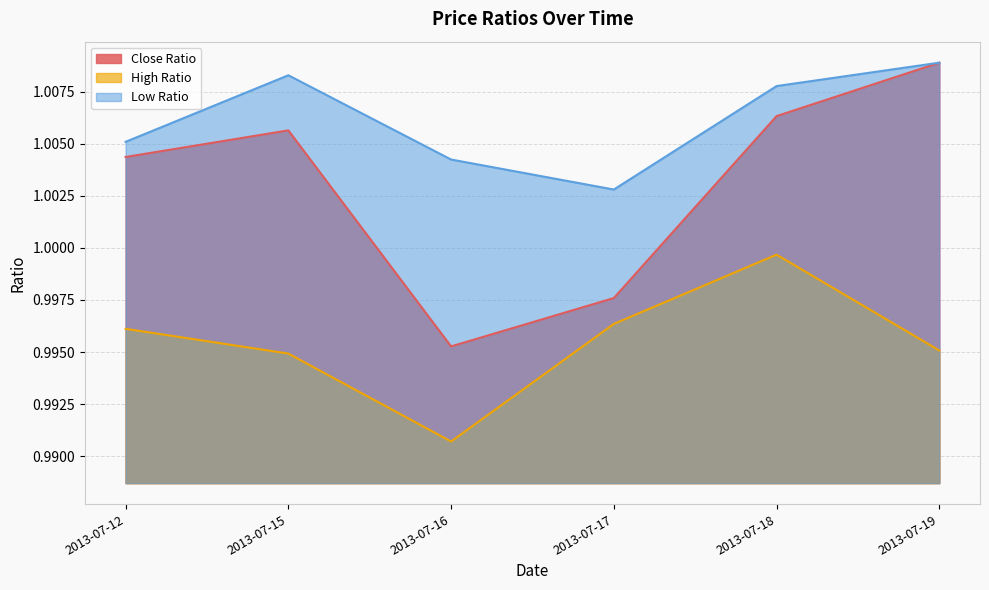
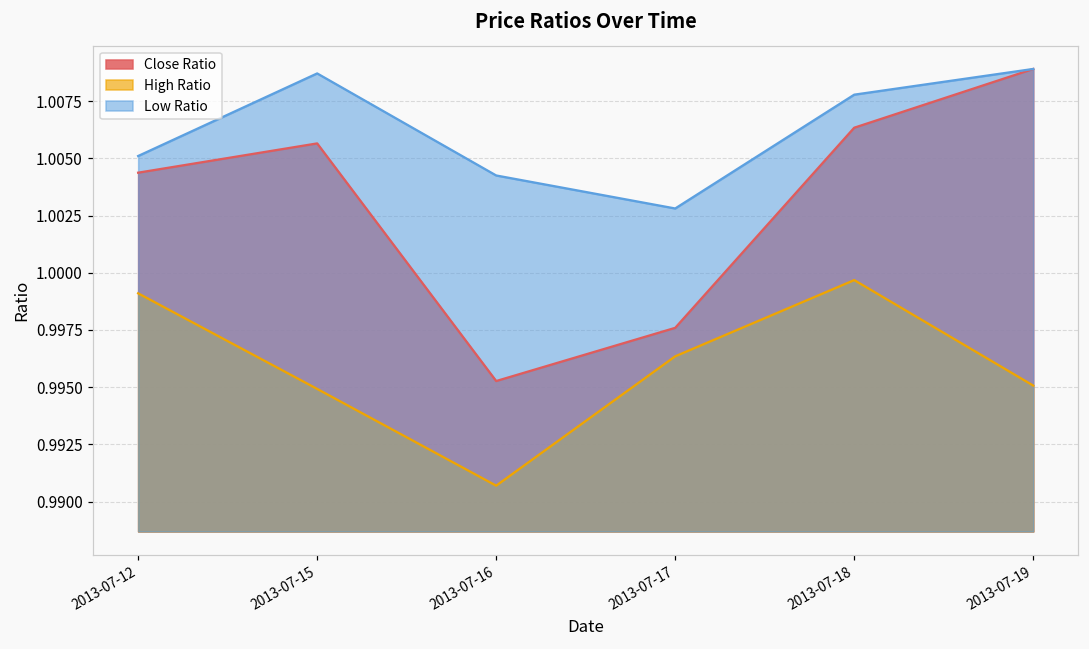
  {
    "Close Ratio": {
      "2013-07-12": 1.0044,
      "2013-07-15": 1.0057,
      "2013-07-16": 0.9953,
      "2013-07-17": 0.9976,
      "2013-07-18": 1.0063
    },
    "High Ratio": {
-     "2013-07-12": 0.9961,
+     "2013-07-12": 0.9991,
      "2013-07-15": 0.9949,
      "2013-07-16": 0.9907,
      "2013-07-17": 0.9963,
      "2013-07-18": 0.9997,
      "2013-07-19": 0.9951
    },
    "Low Ratio": {
      "2013-07-12": 1.0051,
-     "2013-07-15": 1.0083,
+     "2013-07-15": 1.0087,
      "2013-07-16": 1.0042,
      "2013-07-17": 1.0028,
      "2013-07-18": 1.0078
    }
  }
